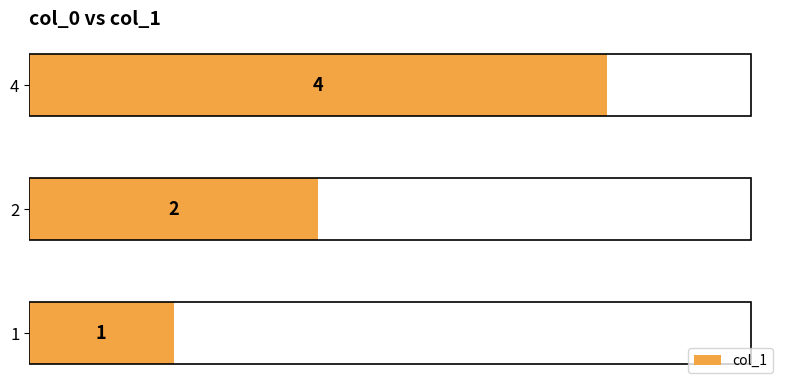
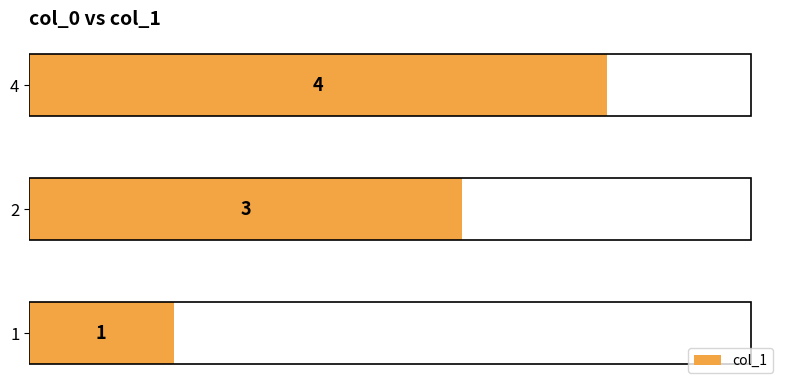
  {
    "4": 4,
-   "2": 2,
+   "2": 3,
    "1": 1
  }
